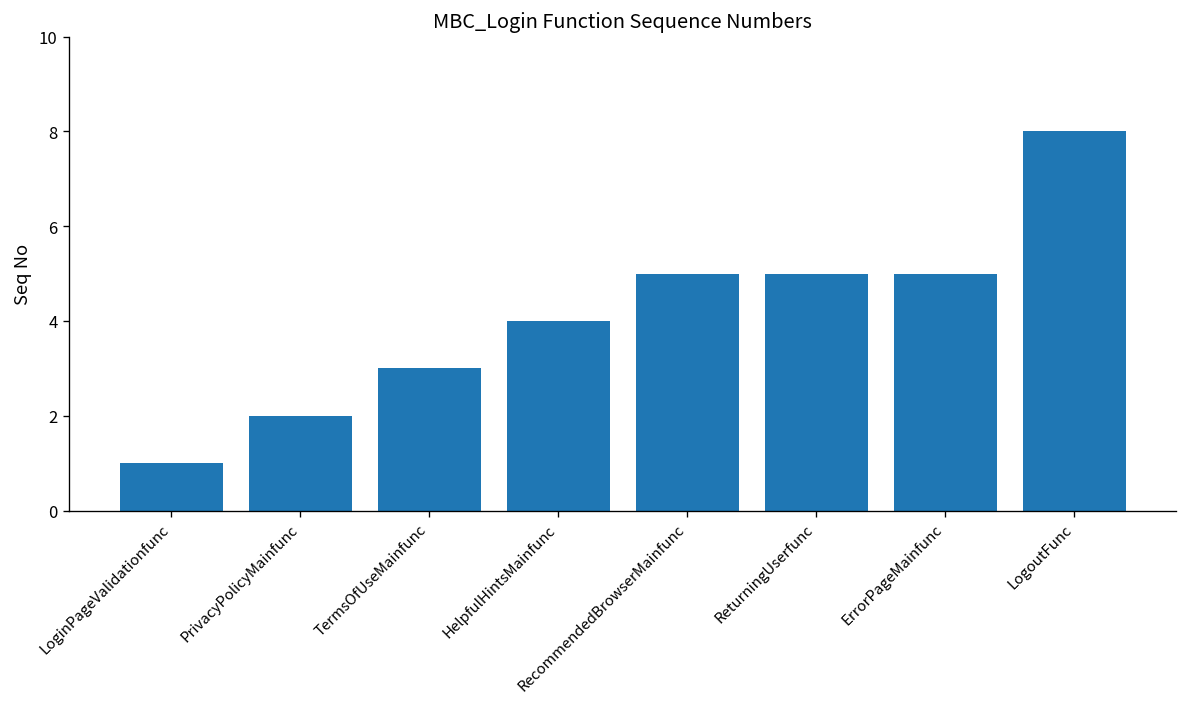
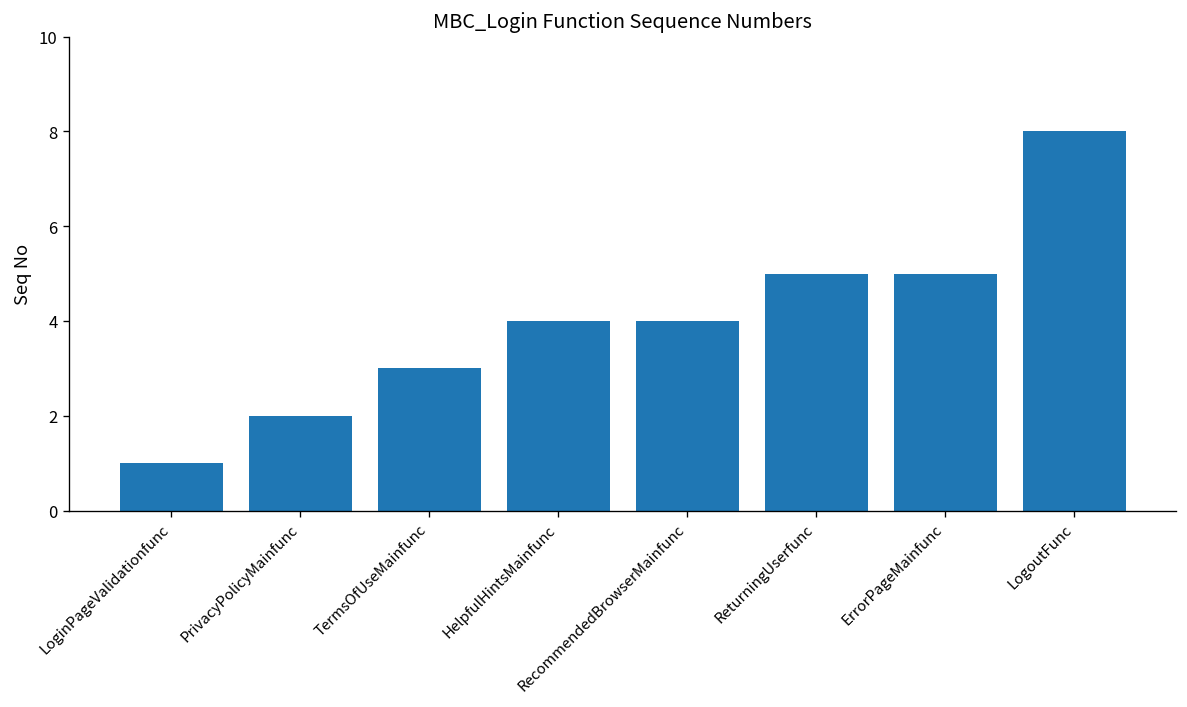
  {
    "LoginPageValidationfunc": 1,
    "PrivacyPolicyMainfunc": 2,
    "TermsOfUseMainfunc": 3,
    "HelpfulHintsMainfunc": 4,
-   "RecommendedBrowserMainfunc": 5,
+   "RecommendedBrowserMainfunc": 4,
    "ReturningUserfunc": 5,
    "ErrorPageMainfunc": 5,
    "LogoutFunc": 8
  }
